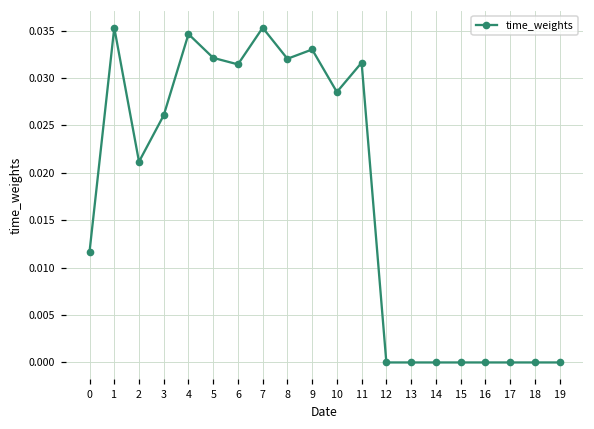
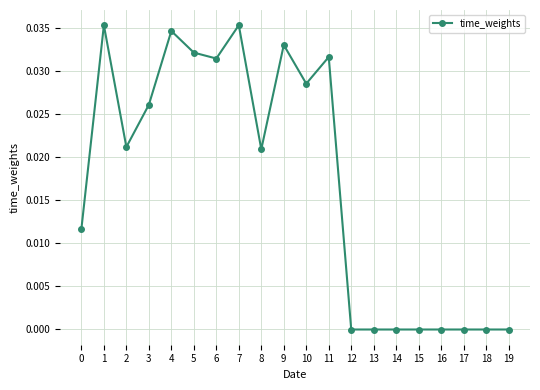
  {
    "0": 0.012,
    "1": 0.035,
    "2": 0.021,
    "3": 0.026,
    "4": 0.035,
    "5": 0.032,
    "6": 0.031,
    "7": 0.035,
-   "8": 0.032,
+   "8": 0.021,
    "9": 0.033,
    "10": 0.029,
    "11": 0.032,
    "12": 0.000,
    "13": 0.000,
    "14": 0.000,
    "15": 0.000,
    "16": 0.000,
    "17": 0.000,
    "18": 0.000,
    "19": 0.000
  }
